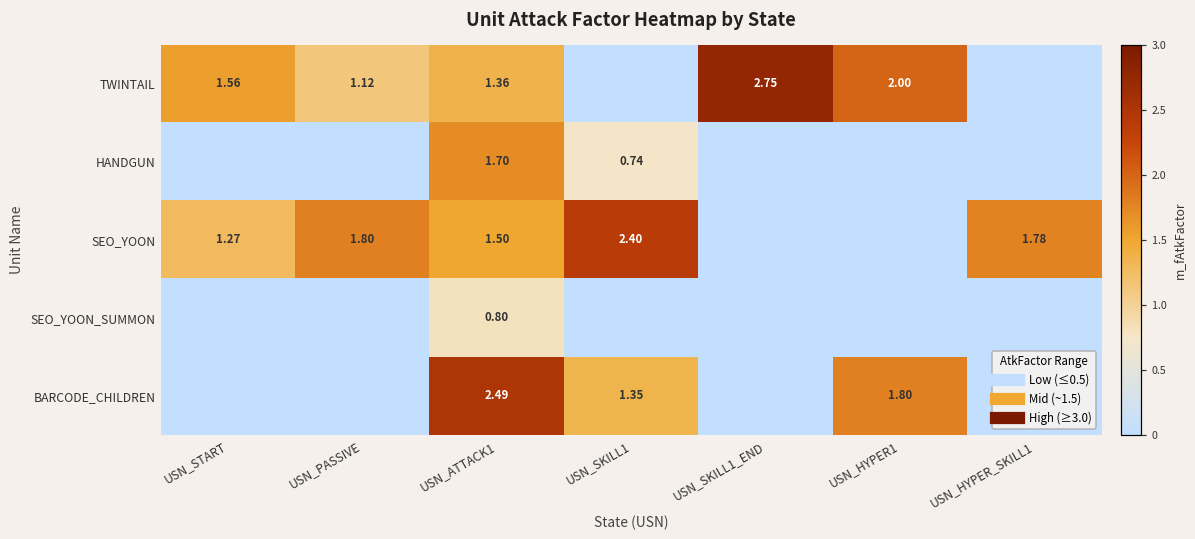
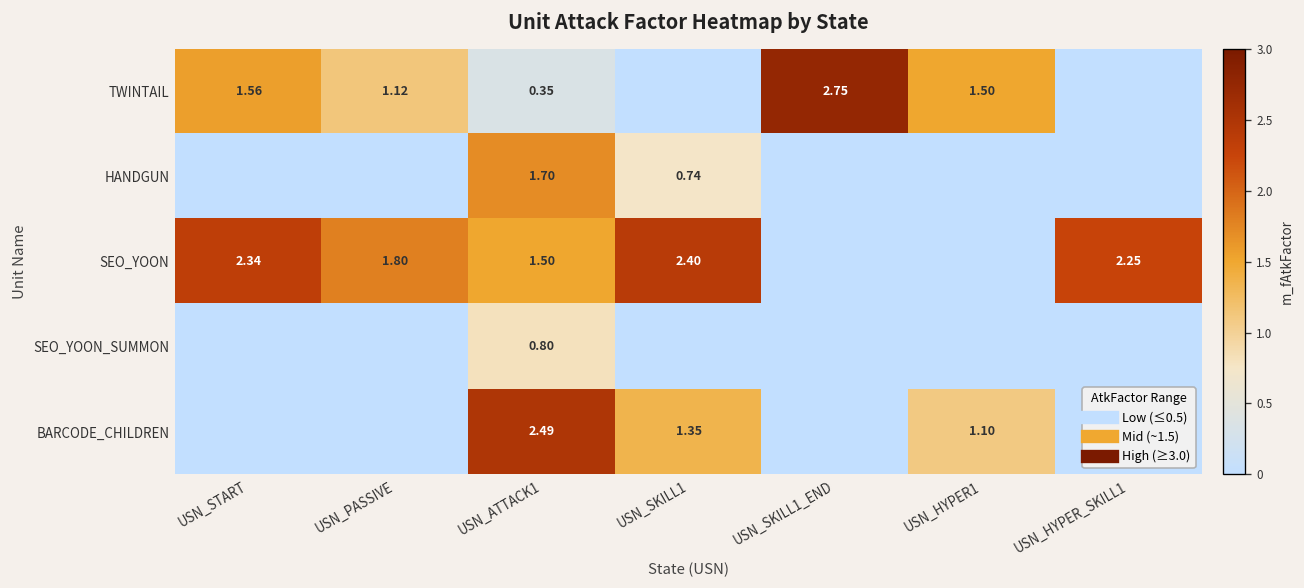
  {
    "TWINTAIL": {
      "USN_START": 1.56,
      "USN_PASSIVE": 1.12,
-     "USN_ATTACK1": 1.36,
+     "USN_ATTACK1": 0.35,
      "USN_SKILL1_END": 2.75,
-     "USN_HYPER1": 2.00
+     "USN_HYPER1": 1.50
    },
    "HANDGUN": {
      "USN_ATTACK1": 1.70,
      "USN_SKILL1": 0.74
    },
    "SEO_YOON": {
-     "USN_START": 1.27,
+     "USN_START": 2.34,
      "USN_PASSIVE": 1.80,
      "USN_ATTACK1": 1.50,
      "USN_SKILL1": 2.40,
-     "USN_HYPER_SKILL1": 1.78
+     "USN_HYPER_SKILL1": 2.25
    },
    "SEO_YOON_SUMMON": {
      "USN_ATTACK1": 0.80
    },
    "BARCODE_CHILDREN": {
      "USN_ATTACK1": 2.49,
      "USN_SKILL1": 1.35,
-     "USN_HYPER1": 1.80
+     "USN_HYPER1": 1.10
    }
  }
